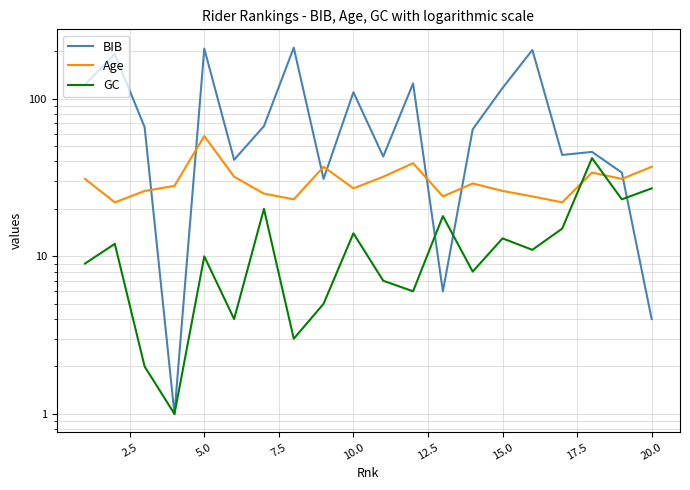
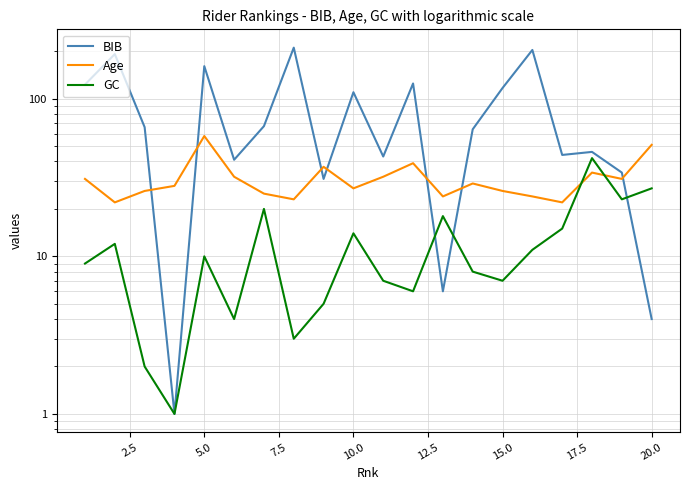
  {
    "BIB": {
-     "5.0": 210,
+     "5.0": 160,
      "10.0": 110,
      "15.0": 120,
      "20.0": 4
    },
    "Age": {
      "5.0": 58,
      "10.0": 27,
      "15.0": 26,
-     "20.0": 37
+     "20.0": 51
    },
    "GC": {
      "5.0": 10,
      "10.0": 14,
-     "15.0": 13,
+     "15.0": 7,
      "20.0": 27
    }
  }
